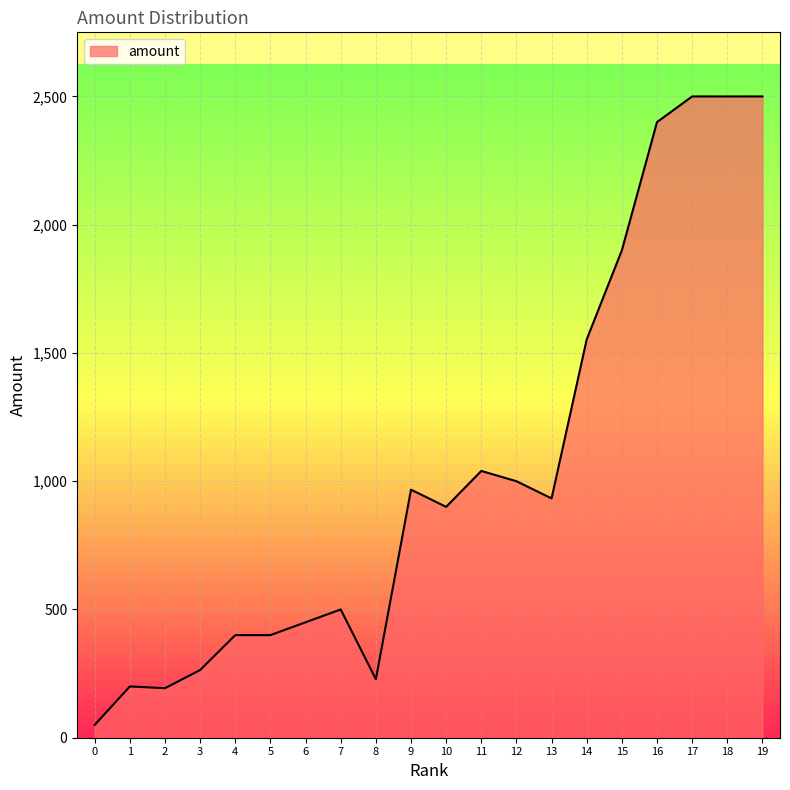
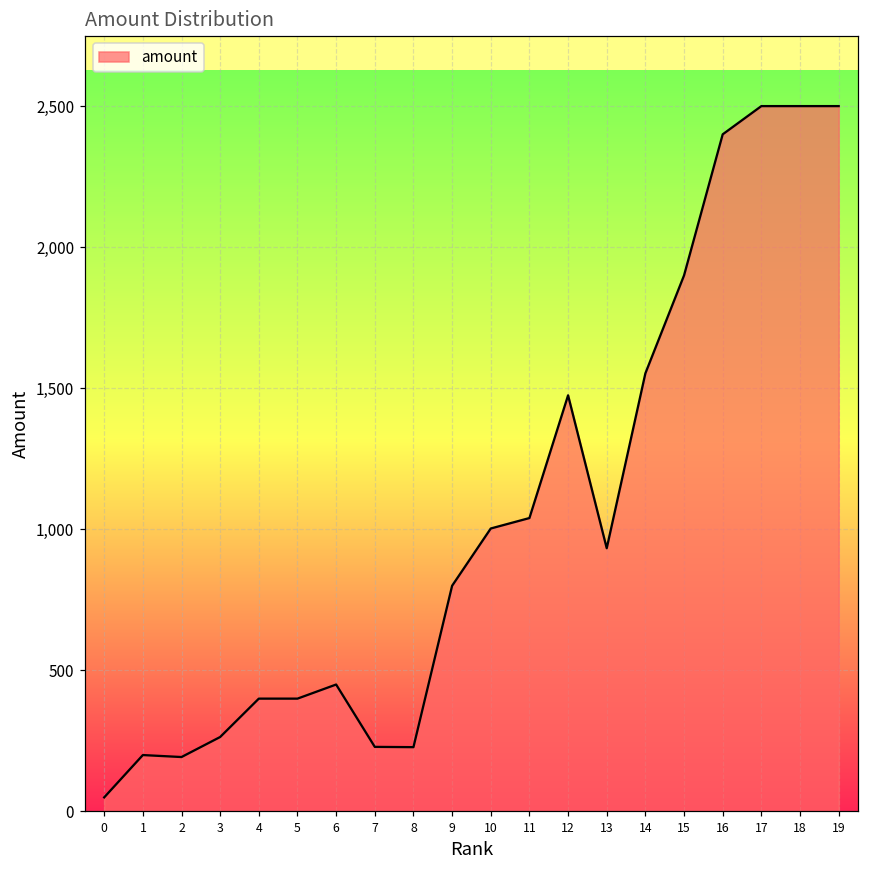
  {
    "0": "50",
    "1": "200",
    "2": "190",
    "3": "260",
    "4": "400",
    "5": "400",
    "6": "450",
-   "7": "500",
+   "7": "230",
    "8": "230",
-   "9": "970",
-   "10": "900",
+   "9": "800",
+   "10": "1,000",
    "11": "1,040",
-   "12": "1,000",
+   "12": "1,480",
    "13": "930",
    "14": "1,550",
    "15": "1,900",
    "16": "2,400",
    "17": "2,500",
    "18": "2,500",
    "19": "2,500"
  }
